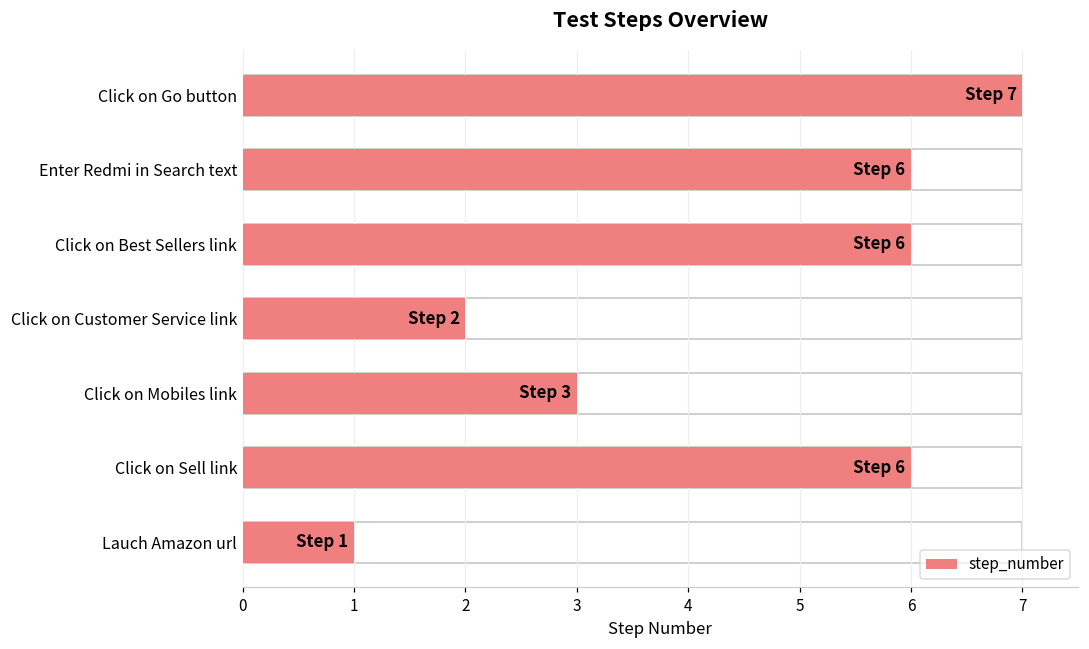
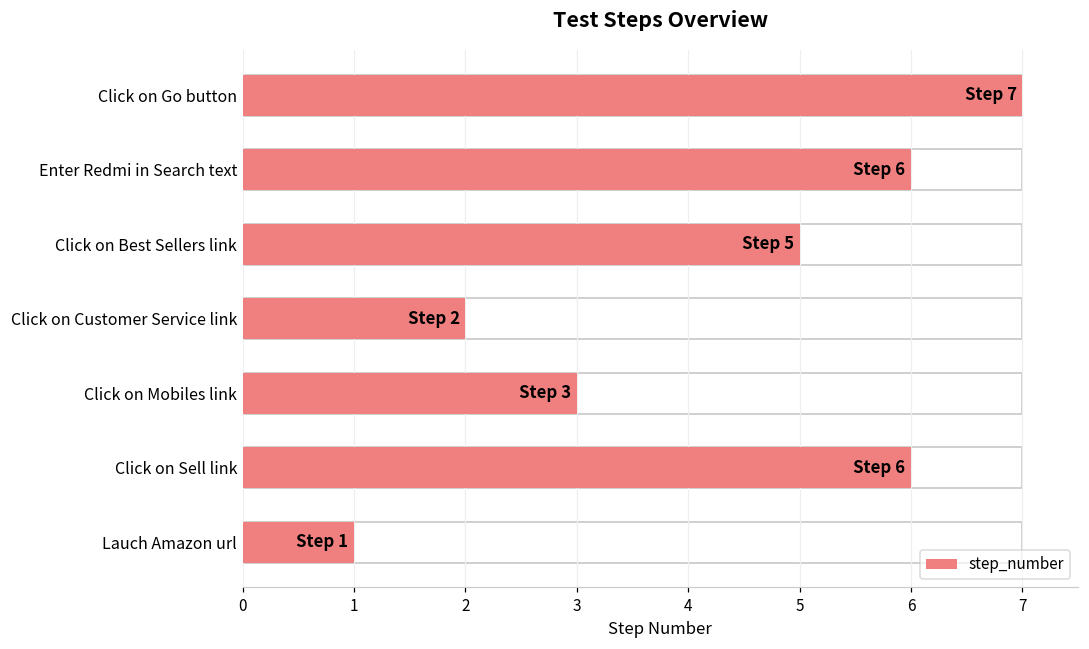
  {
    "step_number": {
      "Click on Go button": 7,
-     "Click on Best Sellers link": 6
+     "Click on Best Sellers link": 5
    }
  }
